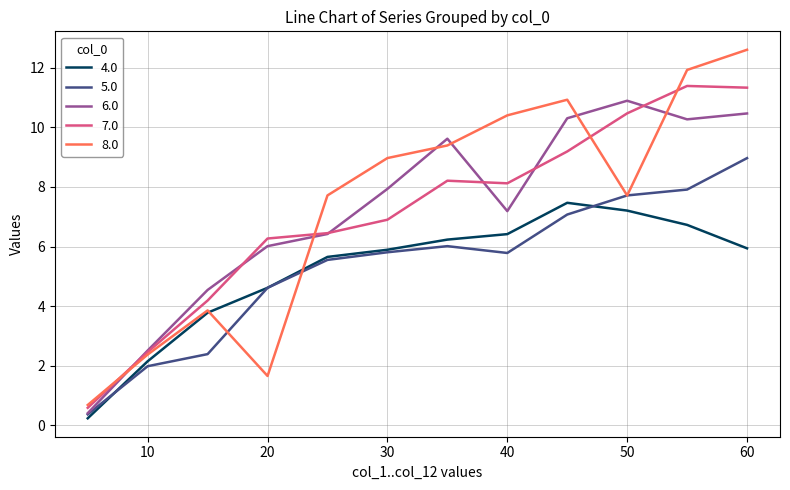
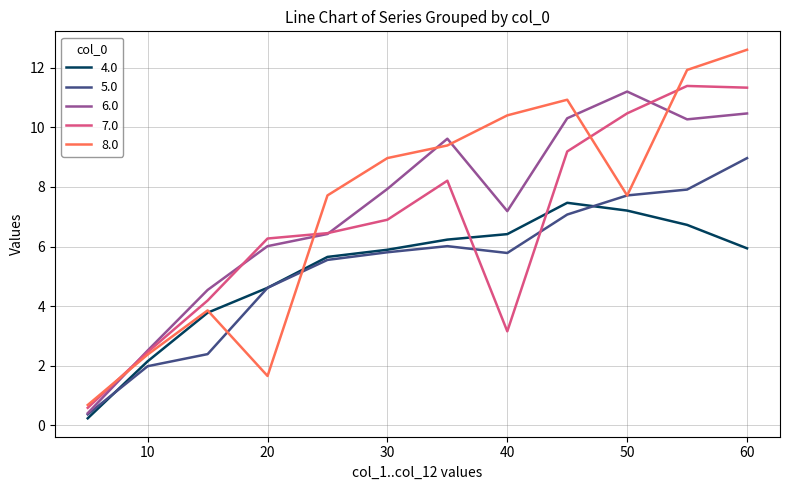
  {
    "4.0": {
      "10": 2.2,
      "30": 5.9,
      "40": 6.4,
      "50": 7.2,
      "60": 5.9
    },
    "5.0": {
      "10": 2.0,
      "30": 5.8,
      "40": 5.8,
      "60": 9.0
    },
    "6.0": {
      "20": 6.0,
      "30": 7.9,
      "40": 7.2,
-     "50": 10.9,
+     "50": 11.2,
      "60": 10.5
    },
    "7.0": {
      "20": 6.3,
      "30": 6.9,
-     "40": 8.1,
+     "40": 3.2,
      "50": 10.5,
      "60": 11.3
    },
    "8.0": {
      "20": 1.7,
      "30": 9.0,
      "40": 10.4,
      "60": 12.6
    }
  }
